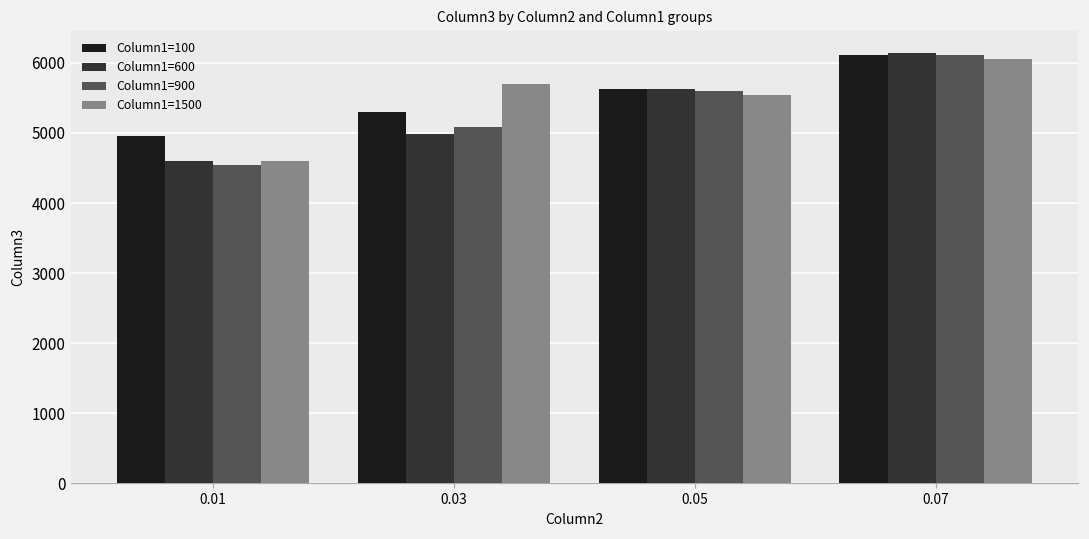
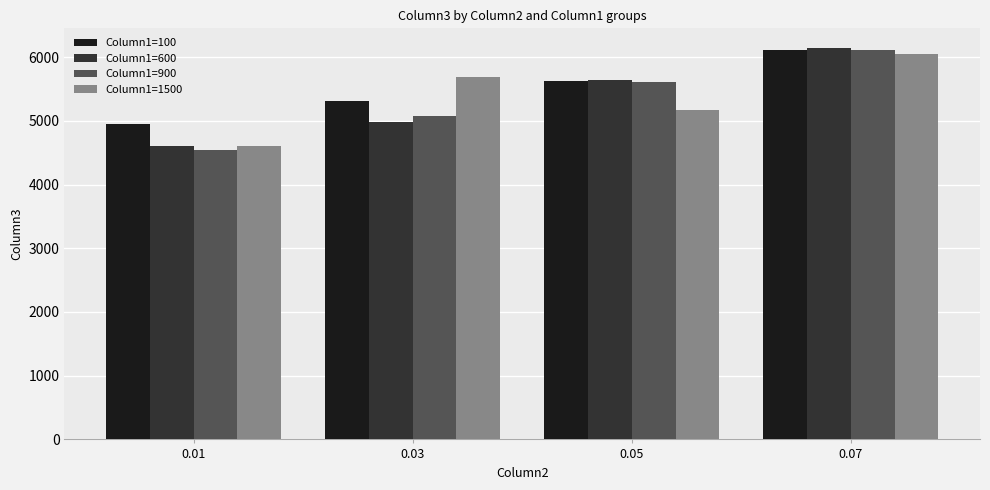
  {
    "Column1=1500": {
      "0.01": 4600,
      "0.03": 5700,
-     "0.05": 5500,
+     "0.05": 5200,
      "0.07": 6100
    }
  }
